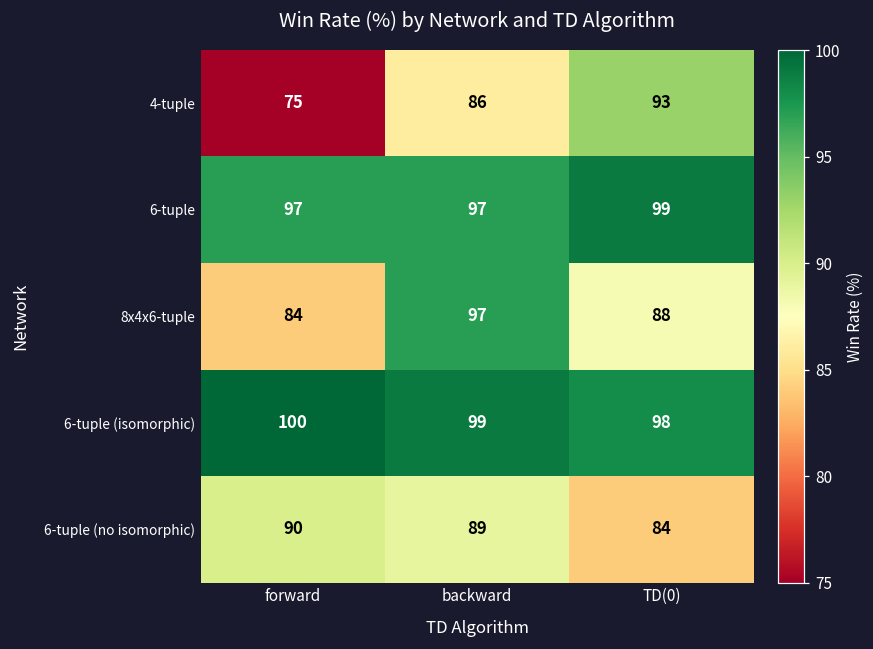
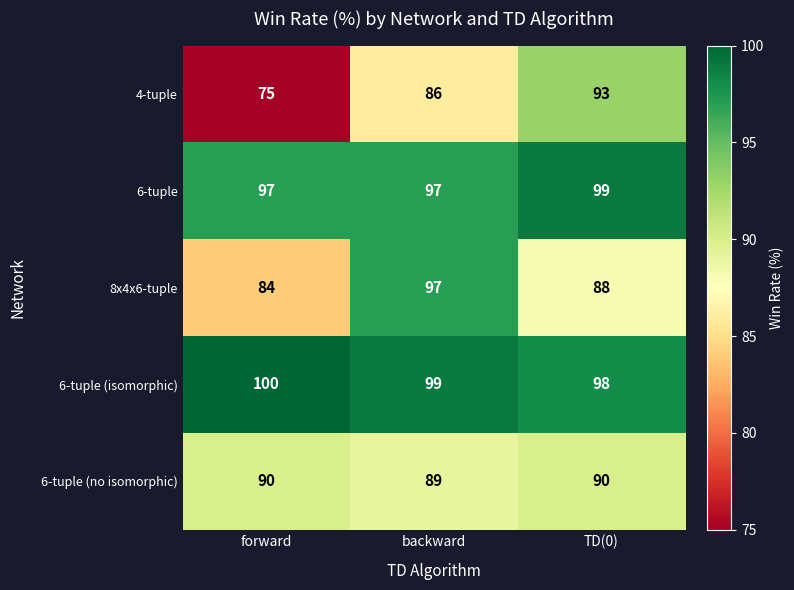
  {
    "6-tuple (no isomorphic)": {
-     "TD(0)": 84
+     "TD(0)": 90
    }
  }
